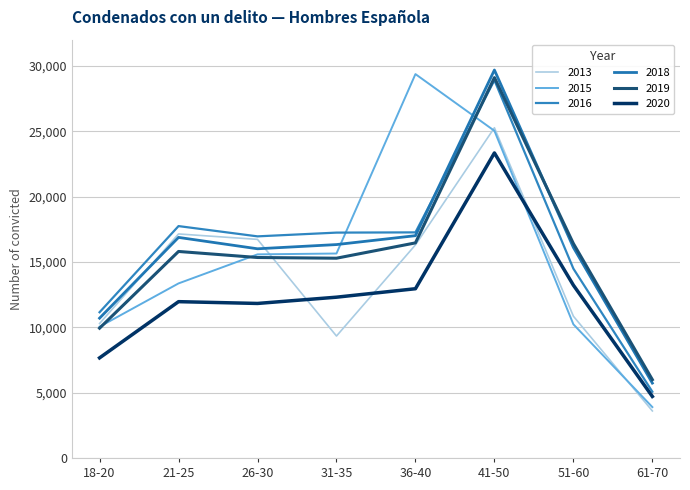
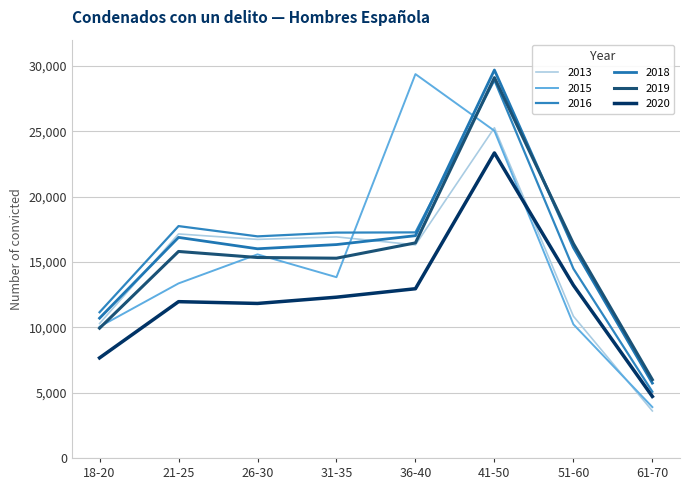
  {
    "2013": {
      "18-20": "10,300",
      "21-25": "17,100",
      "26-30": "16,700",
-     "31-35": "9,300",
+     "31-35": "16,900",
      "41-50": "25,300",
      "51-60": "10,800",
      "61-70": "3,600"
    },
    "2015": {
      "21-25": "13,400",
      "26-30": "15,600",
-     "31-35": "15,600",
+     "31-35": "13,800",
      "36-40": "29,400",
      "41-50": "25,000",
      "51-60": "10,200",
      "61-70": "3,900"
    }
  }
